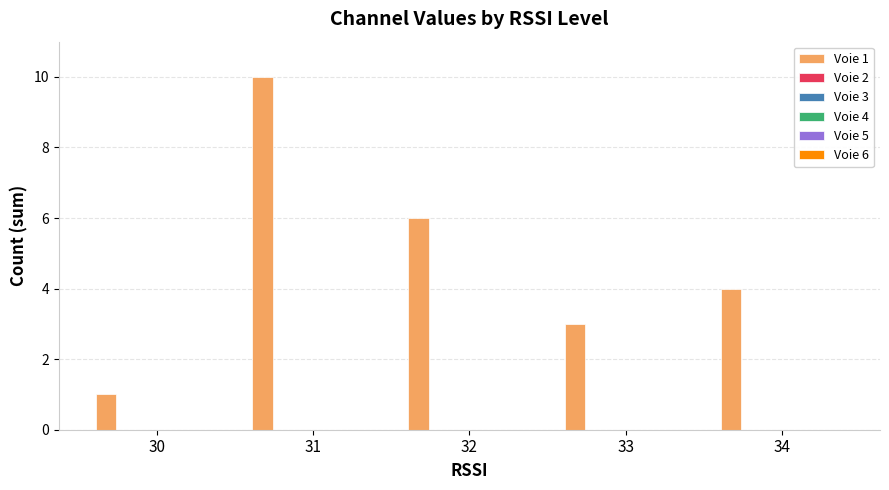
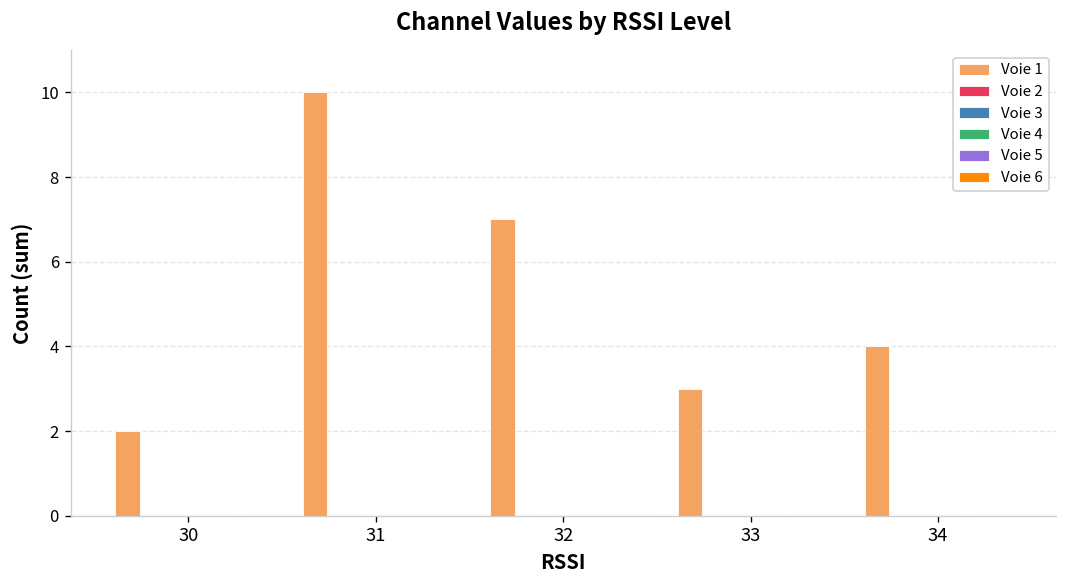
  {
    "Voie 1": {
-     "30": 1,
+     "30": 2,
      "31": 10,
-     "32": 6,
+     "32": 7,
      "33": 3,
      "34": 4
    },
    "Voie 2": {
      "30": 0,
      "31": 0,
      "32": 0,
      "33": 0,
      "34": 0
    },
    "Voie 3": {
      "30": 0,
      "31": 0,
      "32": 0,
      "33": 0,
      "34": 0
    },
    "Voie 4": {
      "30": 0,
      "31": 0,
      "32": 0,
      "33": 0,
      "34": 0
    },
    "Voie 5": {
      "30": 0,
      "31": 0,
      "32": 0,
      "33": 0,
      "34": 0
    },
    "Voie 6": {
      "30": 0,
      "31": 0,
      "32": 0,
      "33": 0,
      "34": 0
    }
  }
